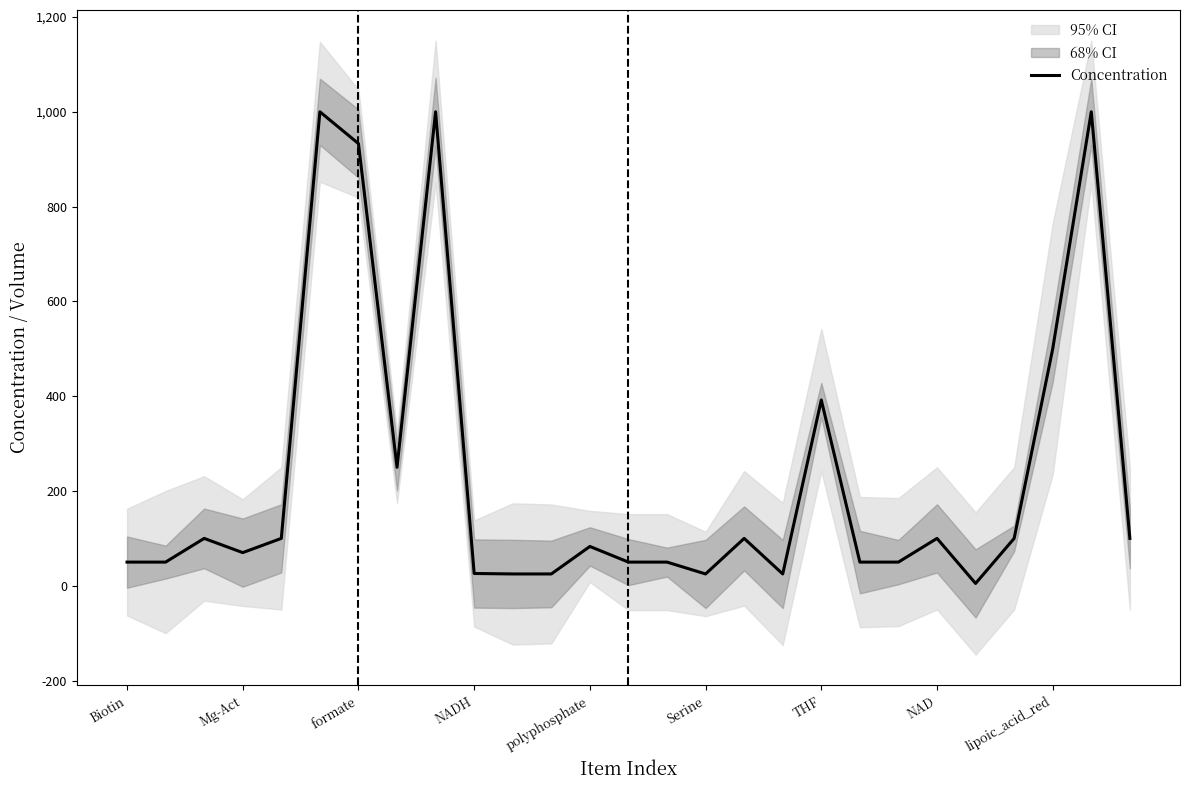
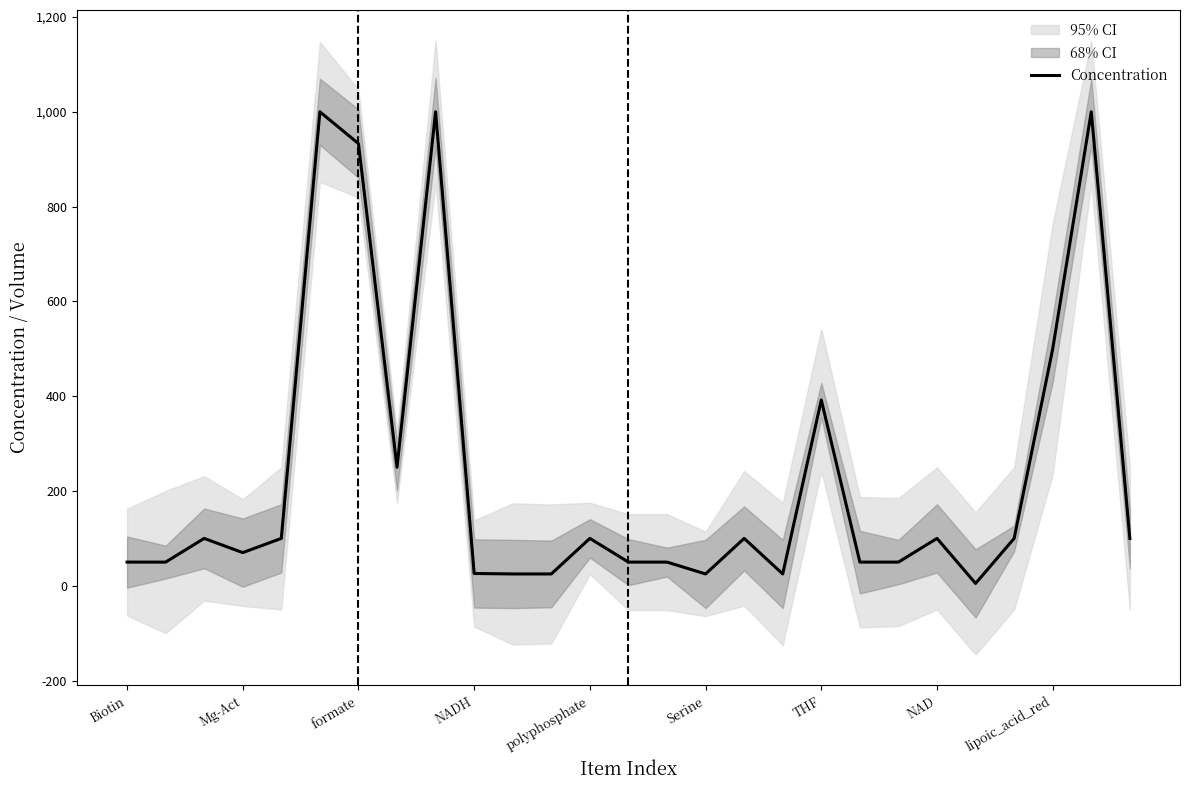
  {
    "Concentration": {
      "Biotin": 50,
      "Mg-Act": 70,
      "formate": 930,
      "NADH": 30,
-     "polyphosphate": 80,
+     "polyphosphate": 100,
      "Serine": 30,
      "THF": 390,
      "NAD": 100,
      "lipoic_acid_red": 500
    }
  }
